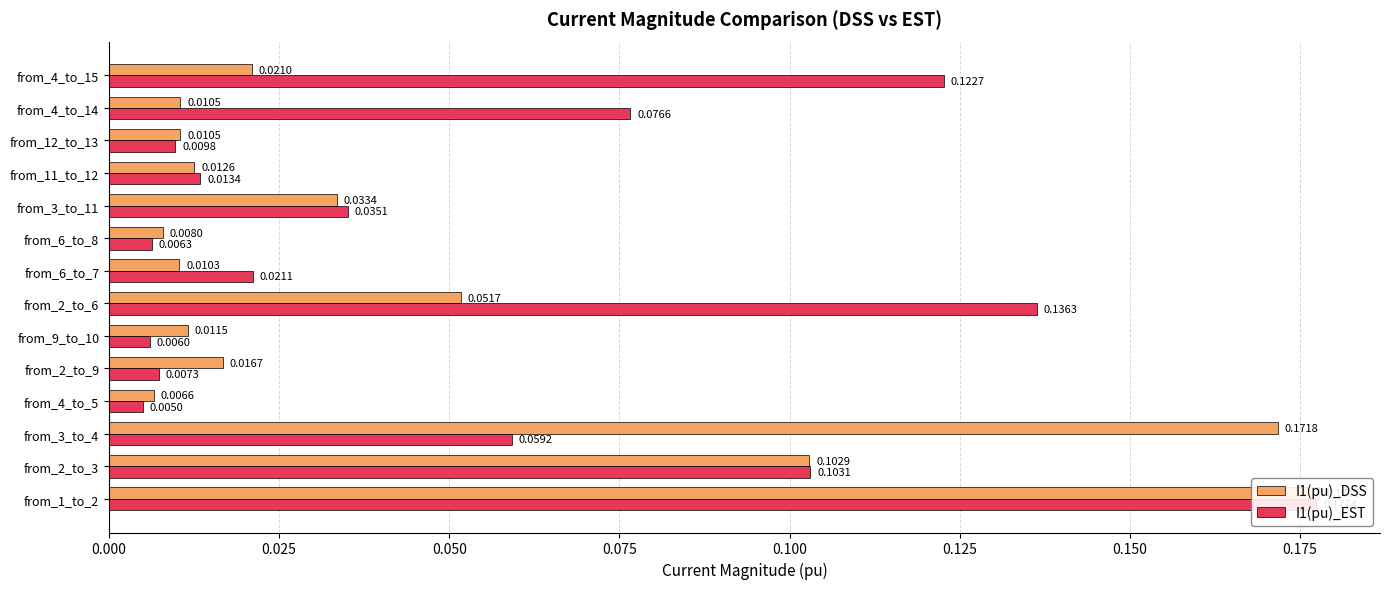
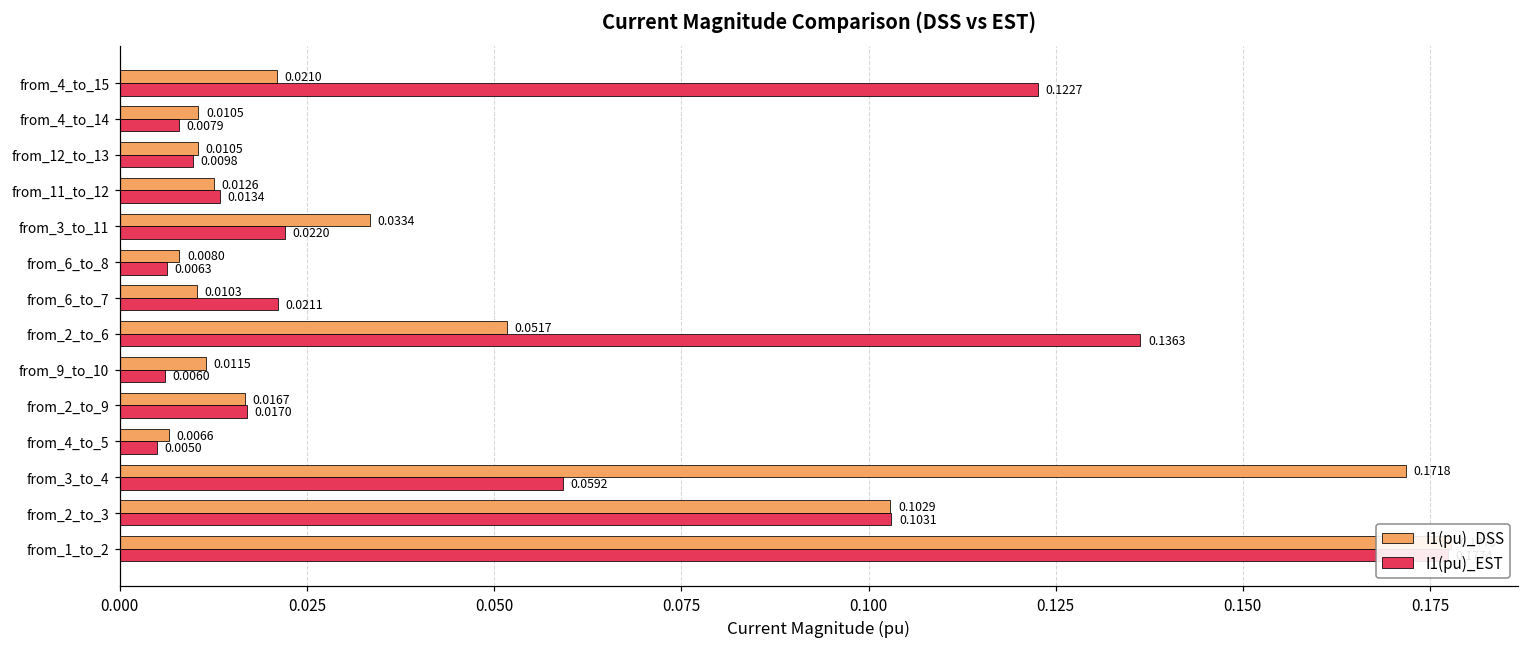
  {
    "I1(pu)_DSS": {
      "from_4_to_15": 0.0210,
      "from_4_to_14": 0.0105,
      "from_12_to_13": 0.0105,
      "from_11_to_12": 0.0126,
      "from_3_to_11": 0.0334,
      "from_6_to_8": 0.0080,
      "from_6_to_7": 0.0103,
      "from_2_to_6": 0.0517,
      "from_9_to_10": 0.0115,
      "from_2_to_9": 0.0167,
      "from_4_to_5": 0.0066,
      "from_3_to_4": 0.1718,
      "from_2_to_3": 0.1029
    },
    "I1(pu)_EST": {
      "from_4_to_15": 0.1227,
-     "from_4_to_14": 0.0766,
+     "from_4_to_14": 0.0079,
      "from_12_to_13": 0.0098,
      "from_11_to_12": 0.0134,
-     "from_3_to_11": 0.0351,
+     "from_3_to_11": 0.0220,
      "from_6_to_8": 0.0063,
      "from_6_to_7": 0.0211,
      "from_2_to_6": 0.1363,
      "from_9_to_10": 0.0060,
-     "from_2_to_9": 0.0073,
+     "from_2_to_9": 0.0170,
      "from_4_to_5": 0.0050,
      "from_3_to_4": 0.0592,
      "from_2_to_3": 0.1031
    }
  }
